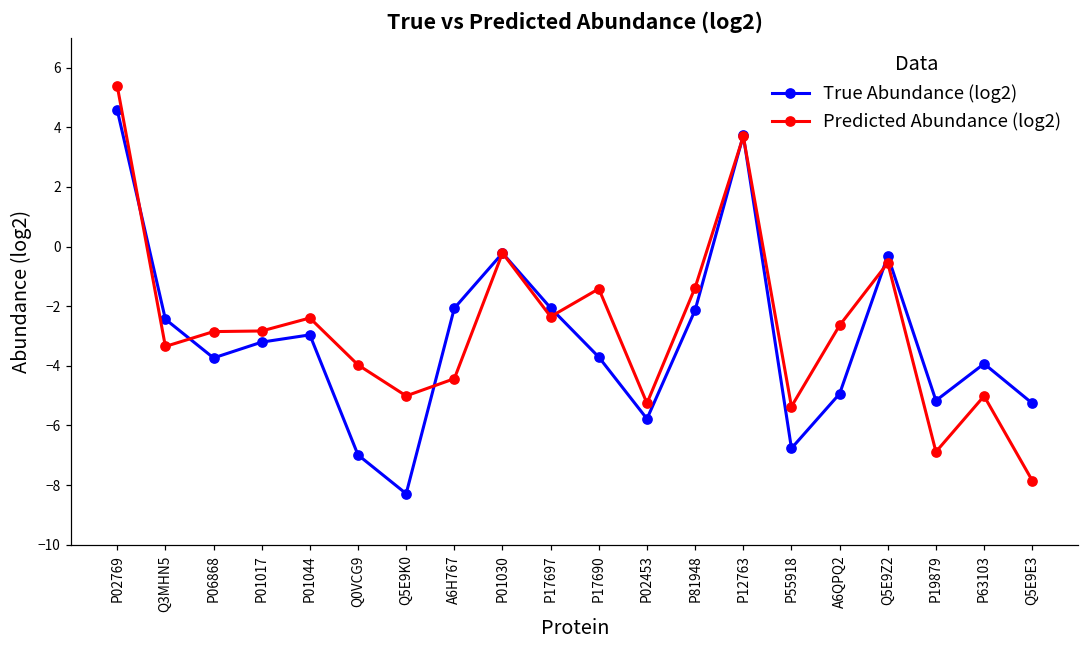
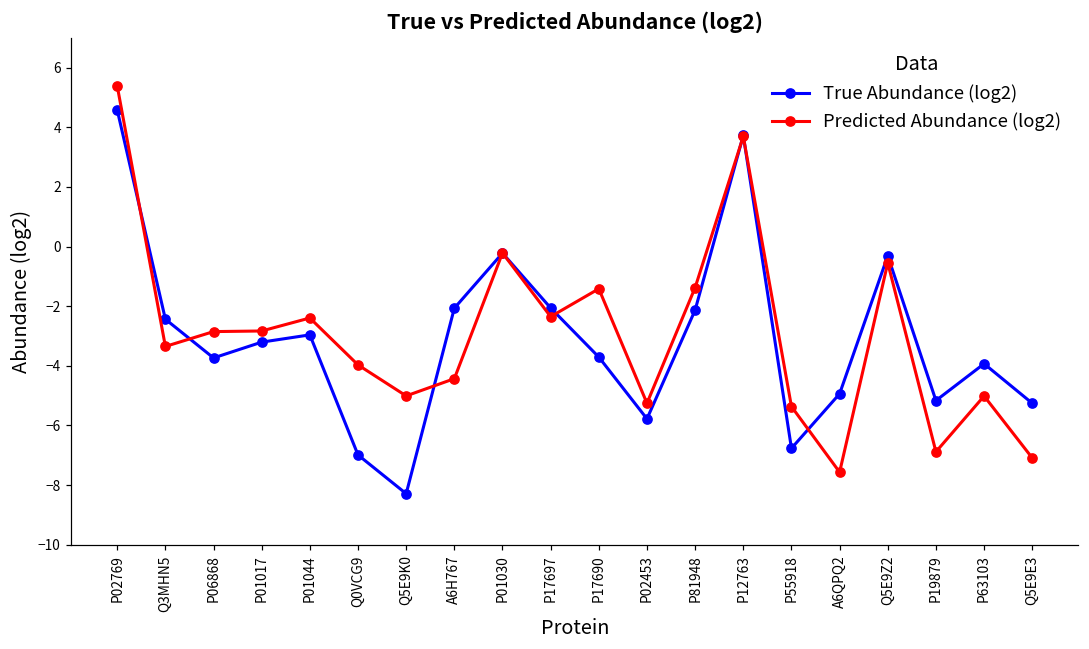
  {
    "True Abundance (log2)": {
      "P02769": 4.6,
      "Q3MHN5": -2.4,
      "P06868": -3.7,
      "P01017": -3.2,
      "P01044": -3.0,
      "Q0VCG9": -7.0,
      "Q5E9K0": -8.3,
      "A6H767": -2.1,
      "P17697": -2.1,
      "P17690": -3.7,
      "P02453": -5.8,
      "P81948": -2.1,
      "P55918": -6.8,
      "A6QPQ2": -4.9,
      "Q5E9Z2": -0.3,
      "P19879": -5.2,
      "P63103": -3.9,
      "Q5E9E3": -5.3
    },
    "Predicted Abundance (log2)": {
      "P02769": 5.4,
      "Q3MHN5": -3.4,
      "P06868": -2.9,
      "P01017": -2.8,
      "P01044": -2.4,
      "Q0VCG9": -4.0,
      "Q5E9K0": -5.0,
      "A6H767": -4.4,
      "P17697": -2.4,
      "P17690": -1.4,
      "P02453": -5.3,
      "P81948": -1.4,
      "P55918": -5.4,
-     "A6QPQ2": -2.6,
+     "A6QPQ2": -7.6,
      "Q5E9Z2": -0.6,
      "P19879": -6.9,
      "P63103": -5.0,
-     "Q5E9E3": -7.8
+     "Q5E9E3": -7.1
    }
  }
